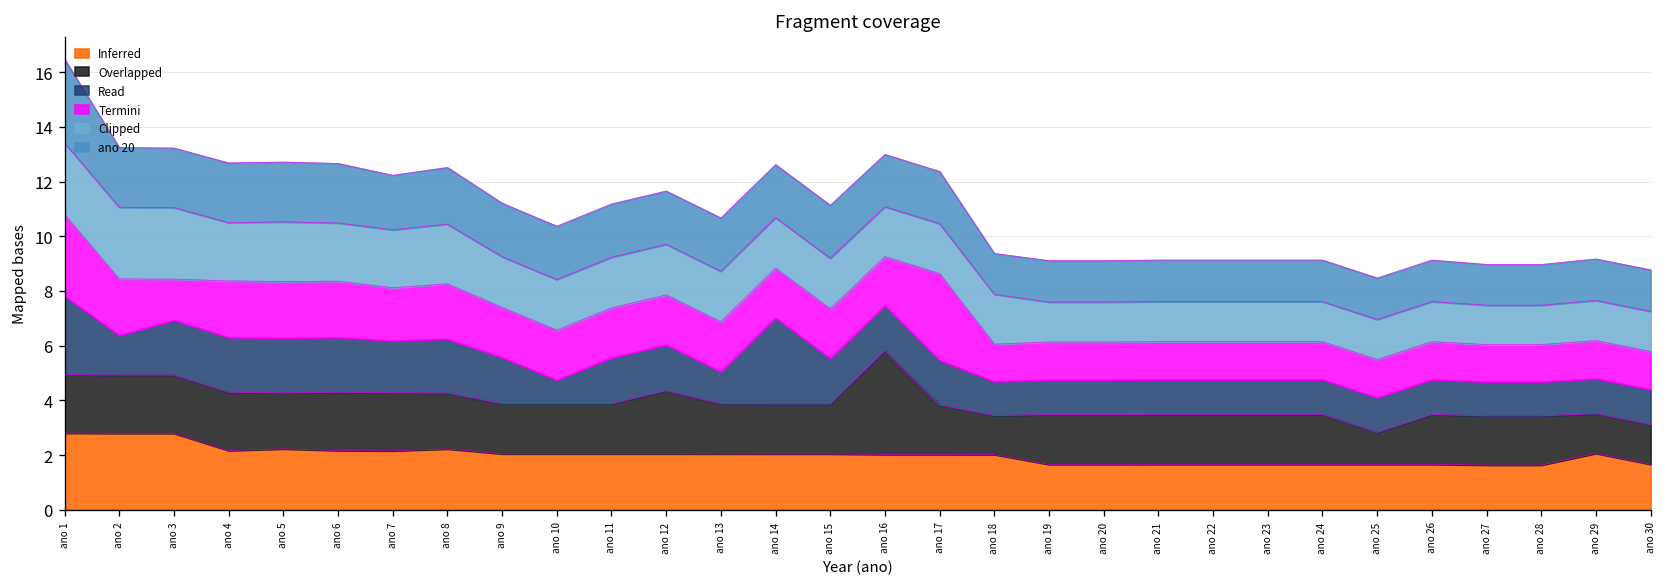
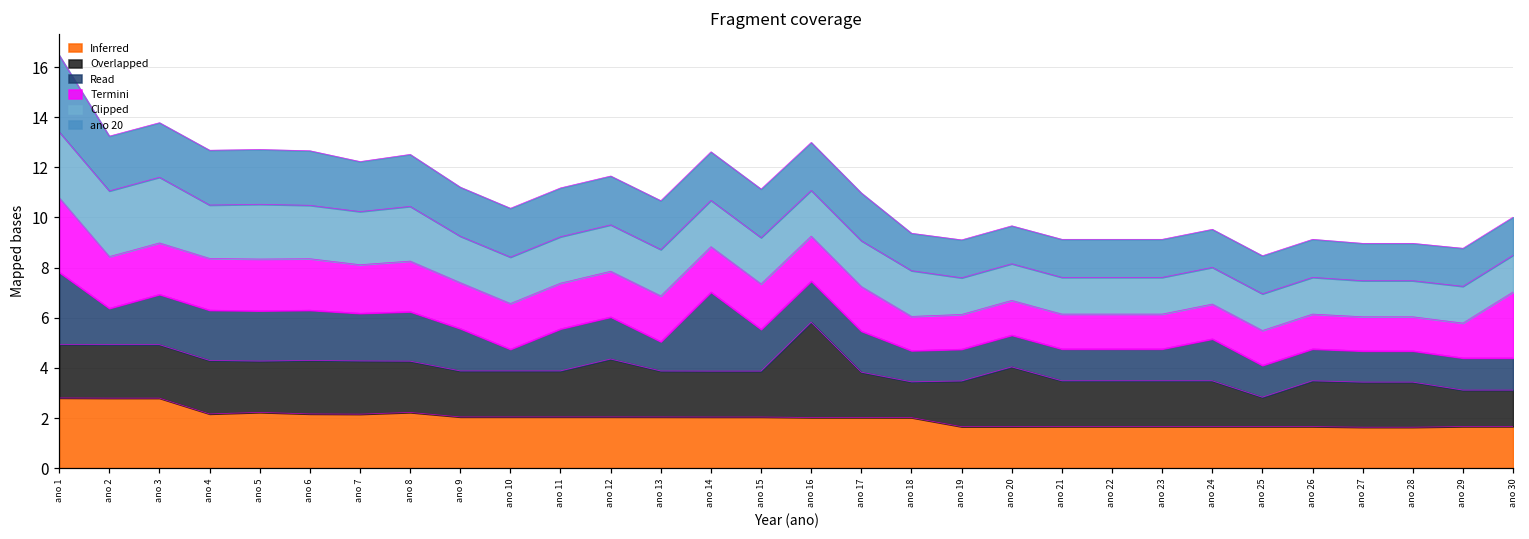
  {
    "Inferred": {
      "ano 1": 2.8,
      "ano 2": 2.8,
      "ano 3": 2.8,
      "ano 4": 2.2,
      "ano 5": 2.2,
      "ano 6": 2.2,
      "ano 7": 2.2,
      "ano 8": 2.2,
      "ano 9": 2.0,
      "ano 10": 2.0,
      "ano 11": 2.0,
      "ano 12": 2.0,
      "ano 13": 2.0,
      "ano 14": 2.0,
      "ano 15": 2.0,
      "ano 16": 2.0,
      "ano 17": 2.0,
      "ano 18": 2.0,
      "ano 19": 1.7,
      "ano 20": 1.7,
      "ano 21": 1.7,
      "ano 22": 1.7,
      "ano 23": 1.7,
      "ano 24": 1.7,
      "ano 25": 1.7,
      "ano 26": 1.7,
      "ano 27": 1.6,
      "ano 28": 1.6,
-     "ano 29": 2.1,
+     "ano 29": 1.7,
      "ano 30": 1.7
    },
    "Overlapped": {
      "ano 1": 2.1,
      "ano 2": 2.1,
      "ano 3": 2.1,
      "ano 4": 2.1,
      "ano 5": 2.0,
      "ano 6": 2.1,
      "ano 7": 2.1,
      "ano 8": 2.0,
      "ano 9": 1.8,
      "ano 10": 1.8,
      "ano 11": 1.8,
      "ano 12": 2.3,
      "ano 13": 1.8,
      "ano 14": 1.8,
      "ano 15": 1.8,
      "ano 16": 3.8,
      "ano 17": 1.8,
      "ano 18": 1.4,
      "ano 19": 1.8,
-     "ano 20": 1.8,
+     "ano 20": 2.4,
      "ano 21": 1.8,
      "ano 22": 1.8,
      "ano 23": 1.8,
      "ano 24": 1.8,
      "ano 25": 1.2,
      "ano 26": 1.8,
      "ano 27": 1.8,
      "ano 28": 1.8,
      "ano 29": 1.5,
      "ano 30": 1.5
    },
    "Read": {
      "ano 1": 2.9,
      "ano 2": 1.4,
      "ano 3": 2.0,
      "ano 4": 2.0,
      "ano 5": 2.0,
      "ano 6": 2.0,
      "ano 7": 1.9,
      "ano 8": 2.0,
      "ano 9": 1.7,
      "ano 10": 0.9,
      "ano 11": 1.7,
      "ano 12": 1.7,
      "ano 13": 1.2,
      "ano 14": 3.2,
      "ano 15": 1.7,
      "ano 16": 1.6,
      "ano 17": 1.6,
      "ano 18": 1.2,
      "ano 19": 1.3,
      "ano 20": 1.3,
      "ano 21": 1.3,
      "ano 22": 1.3,
      "ano 23": 1.3,
-     "ano 24": 1.3,
+     "ano 24": 1.7,
      "ano 25": 1.3,
      "ano 26": 1.3,
      "ano 27": 1.2,
      "ano 28": 1.2,
      "ano 29": 1.3,
      "ano 30": 1.3
    },
    "Termini": {
      "ano 1": 3.0,
      "ano 2": 2.1,
-     "ano 3": 1.5,
+     "ano 3": 2.1,
      "ano 4": 2.1,
      "ano 5": 2.1,
      "ano 6": 2.1,
      "ano 7": 1.9,
      "ano 8": 2.0,
      "ano 9": 1.8,
      "ano 10": 1.8,
      "ano 11": 1.8,
      "ano 12": 1.8,
      "ano 13": 1.8,
      "ano 14": 1.8,
      "ano 15": 1.8,
      "ano 16": 1.8,
-     "ano 17": 3.2,
+     "ano 17": 1.8,
      "ano 18": 1.4,
      "ano 19": 1.4,
      "ano 20": 1.4,
      "ano 21": 1.4,
      "ano 22": 1.4,
      "ano 23": 1.4,
      "ano 24": 1.4,
      "ano 25": 1.4,
      "ano 26": 1.4,
      "ano 27": 1.4,
      "ano 28": 1.4,
      "ano 29": 1.4,
-     "ano 30": 1.4
+     "ano 30": 2.6
    }
  }
